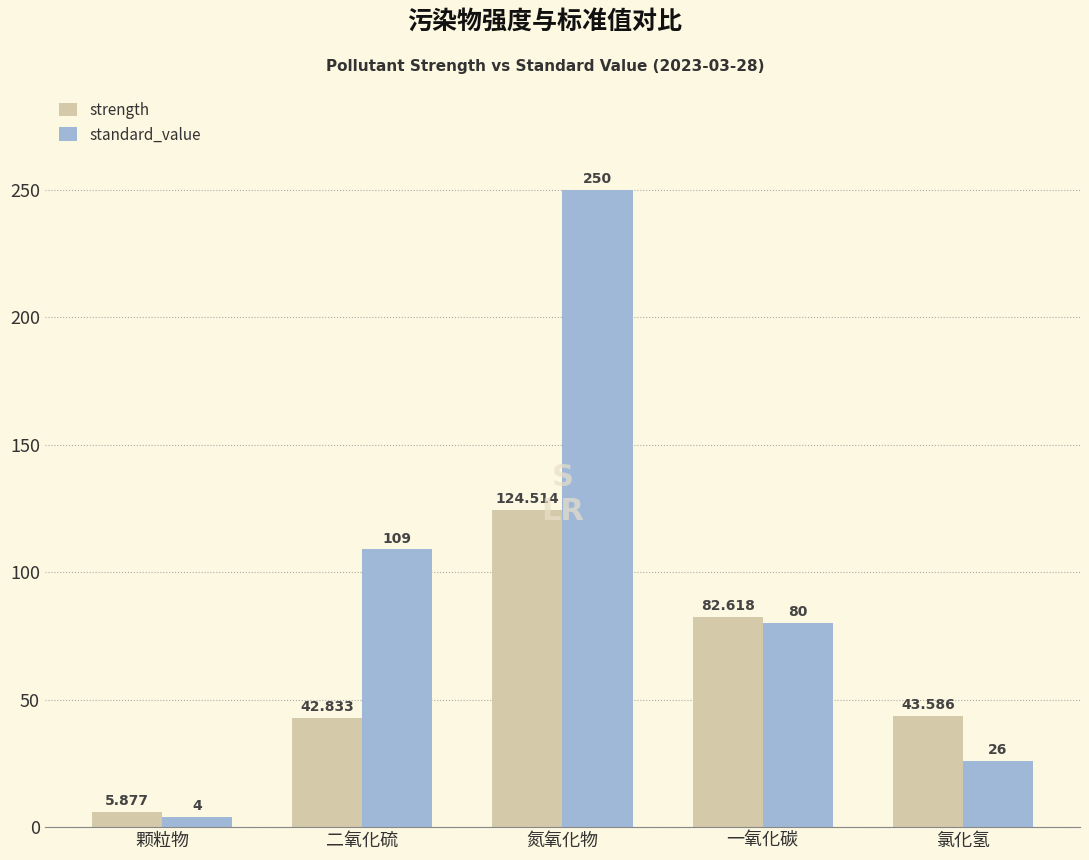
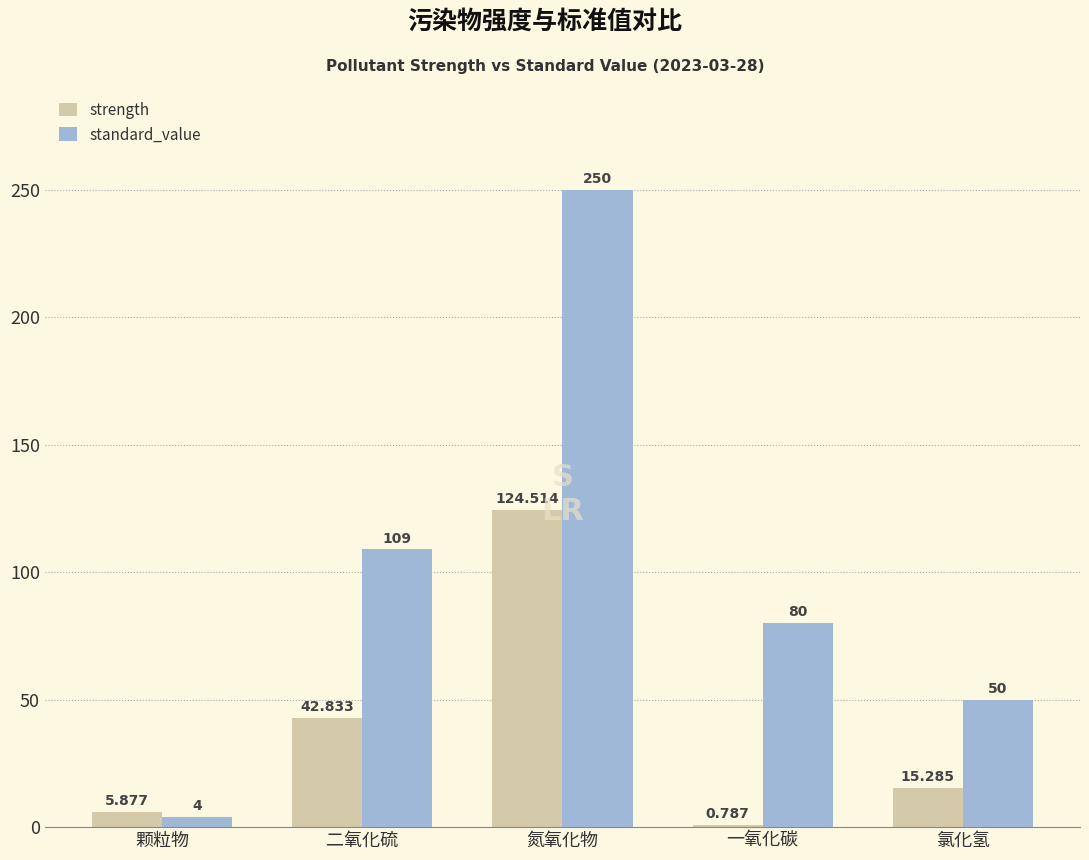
  {
    "strength": {
      "颗粒物": 5.877,
      "二氧化硫": 42.833,
      "氮氧化物": 124.514,
-     "一氧化碳": 82.618,
-     "氯化氢": 43.586
+     "一氧化碳": 0.787,
+     "氯化氢": 15.285
    },
    "standard_value": {
      "颗粒物": 4,
      "二氧化硫": 109,
      "氮氧化物": 250,
      "一氧化碳": 80,
-     "氯化氢": 26
+     "氯化氢": 50
    }
  }
